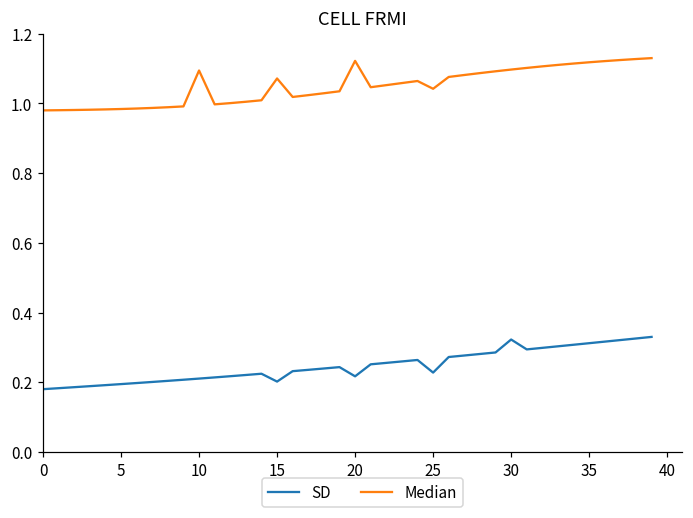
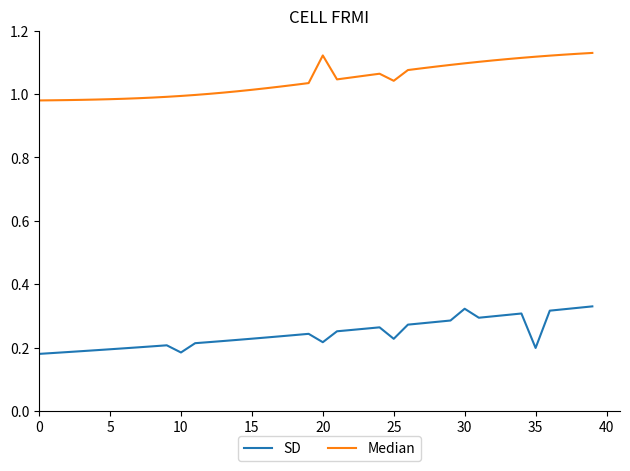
  {
    "SD": {
      "0": 0.18,
      "5": 0.19,
-     "10": 0.21,
-     "15": 0.20,
+     "10": 0.18,
+     "15": 0.23,
      "20": 0.22,
      "25": 0.23,
      "30": 0.32,
-     "35": 0.31
+     "35": 0.20
    },
    "Median": {
      "0": 0.98,
      "5": 0.98,
-     "10": 1.09,
-     "15": 1.07,
+     "10": 0.99,
+     "15": 1.01,
      "20": 1.12,
      "25": 1.04,
      "30": 1.10,
      "35": 1.12
    }
  }
